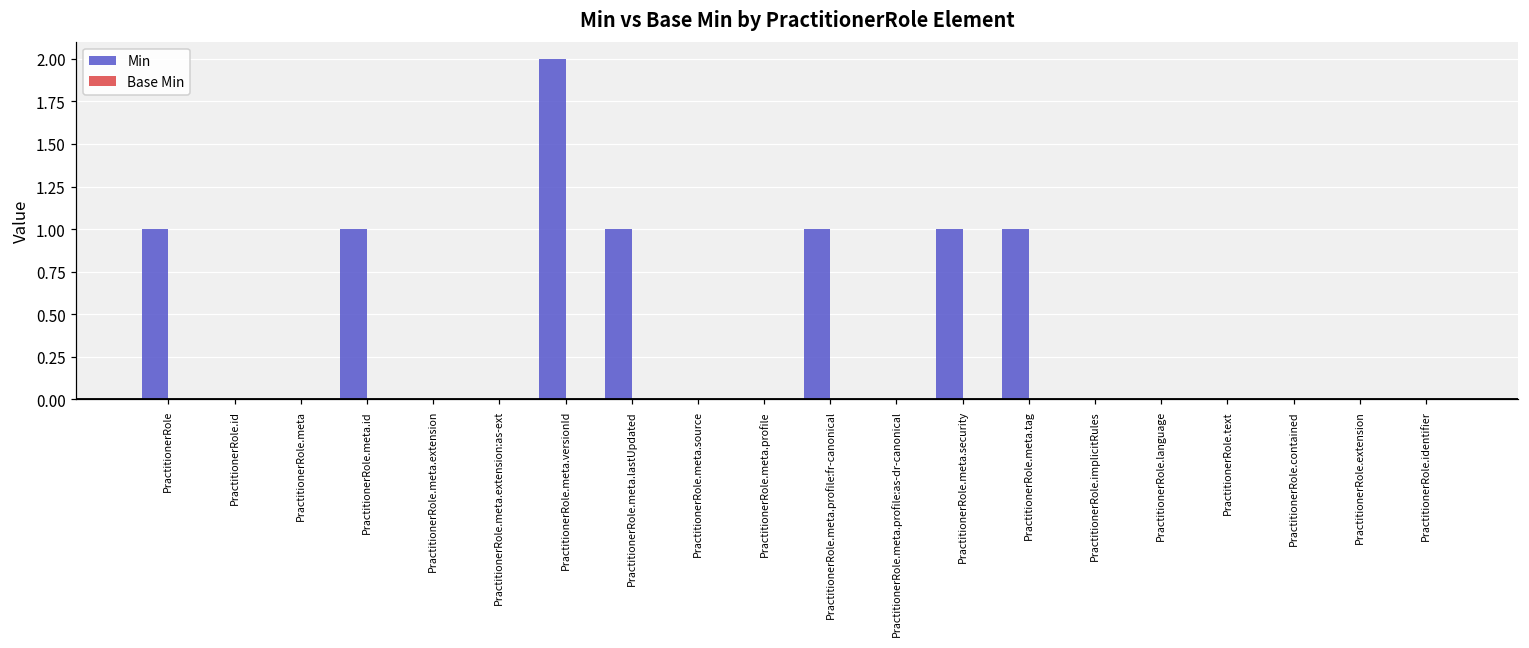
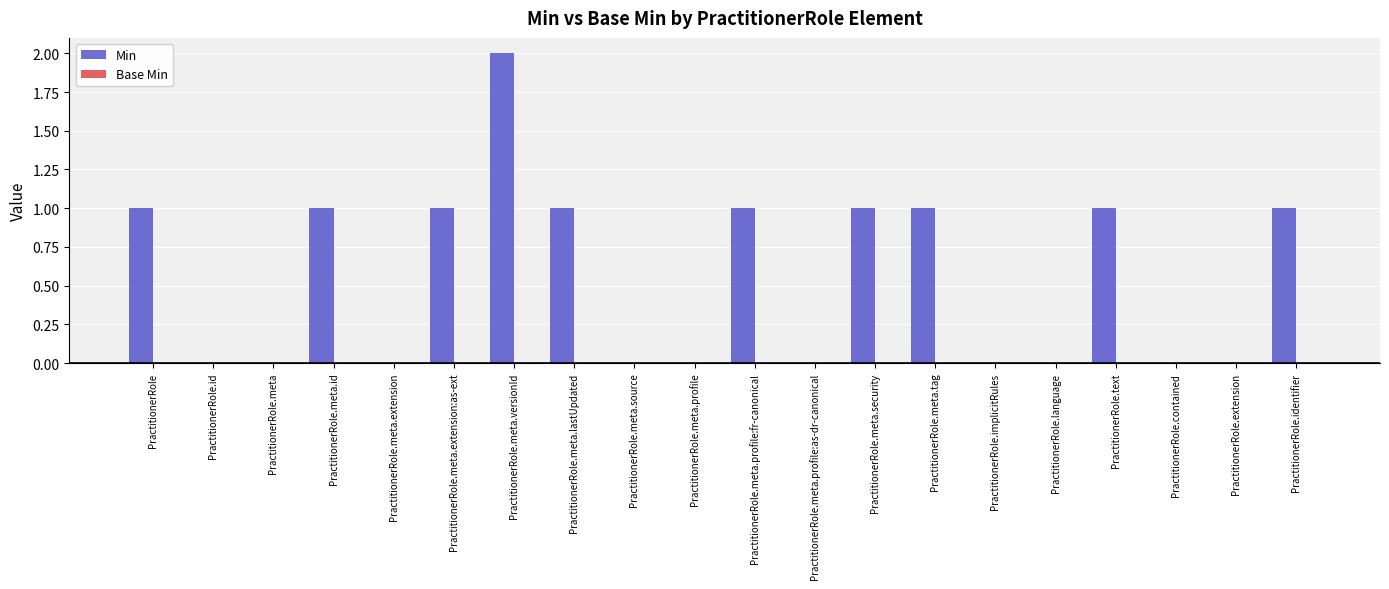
  {
    "Min": {
      "PractitionerRole": 1,
      "PractitionerRole.id": 0,
      "PractitionerRole.meta": 0,
      "PractitionerRole.meta.id": 1,
      "PractitionerRole.meta.extension": 0,
-     "PractitionerRole.meta.extension:as-ext": 0,
+     "PractitionerRole.meta.extension:as-ext": 1,
      "PractitionerRole.meta.versionId": 2,
      "PractitionerRole.meta.lastUpdated": 1,
      "PractitionerRole.meta.source": 0,
      "PractitionerRole.meta.profile": 0,
      "PractitionerRole.meta.profile:fr-canonical": 1,
      "PractitionerRole.meta.profile:as-dr-canonical": 0,
      "PractitionerRole.meta.security": 1,
      "PractitionerRole.meta.tag": 1,
      "PractitionerRole.implicitRules": 0,
      "PractitionerRole.language": 0,
-     "PractitionerRole.text": 0,
+     "PractitionerRole.text": 1,
      "PractitionerRole.contained": 0,
      "PractitionerRole.extension": 0,
-     "PractitionerRole.identifier": 0
+     "PractitionerRole.identifier": 1
    },
    "Base Min": {
      "PractitionerRole": 0,
      "PractitionerRole.id": 0,
      "PractitionerRole.meta": 0,
      "PractitionerRole.meta.id": 0,
      "PractitionerRole.meta.extension": 0,
      "PractitionerRole.meta.extension:as-ext": 0,
      "PractitionerRole.meta.versionId": 0,
      "PractitionerRole.meta.lastUpdated": 0,
      "PractitionerRole.meta.source": 0,
      "PractitionerRole.meta.profile": 0,
      "PractitionerRole.meta.profile:fr-canonical": 0,
      "PractitionerRole.meta.profile:as-dr-canonical": 0,
      "PractitionerRole.meta.security": 0,
      "PractitionerRole.meta.tag": 0,
      "PractitionerRole.implicitRules": 0,
      "PractitionerRole.language": 0,
      "PractitionerRole.text": 0,
      "PractitionerRole.contained": 0,
      "PractitionerRole.extension": 0,
      "PractitionerRole.identifier": 0
    }
  }
